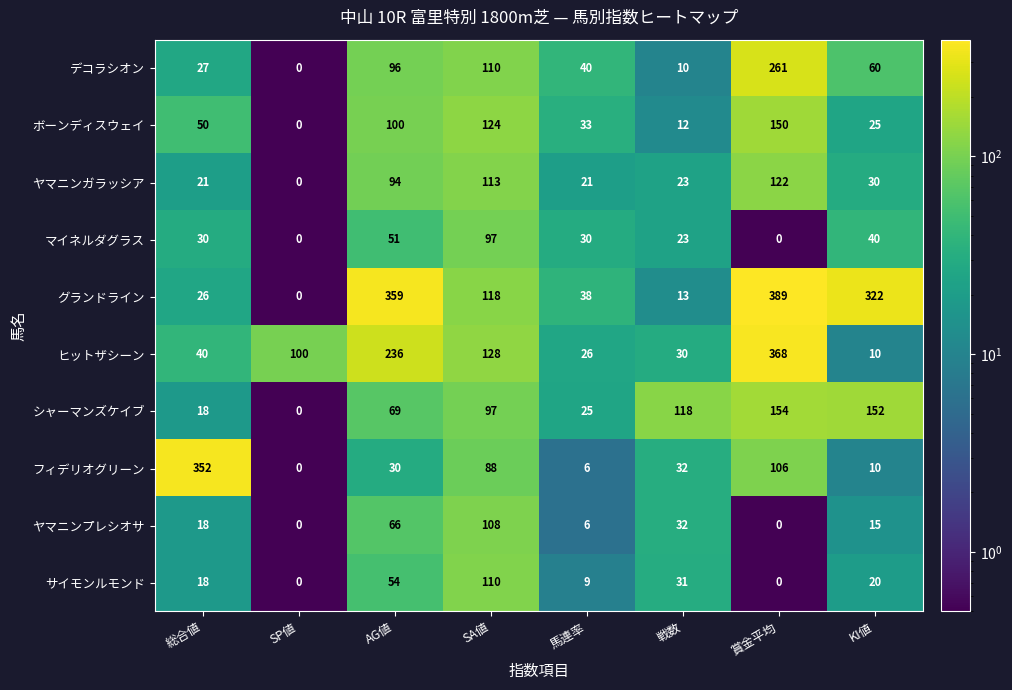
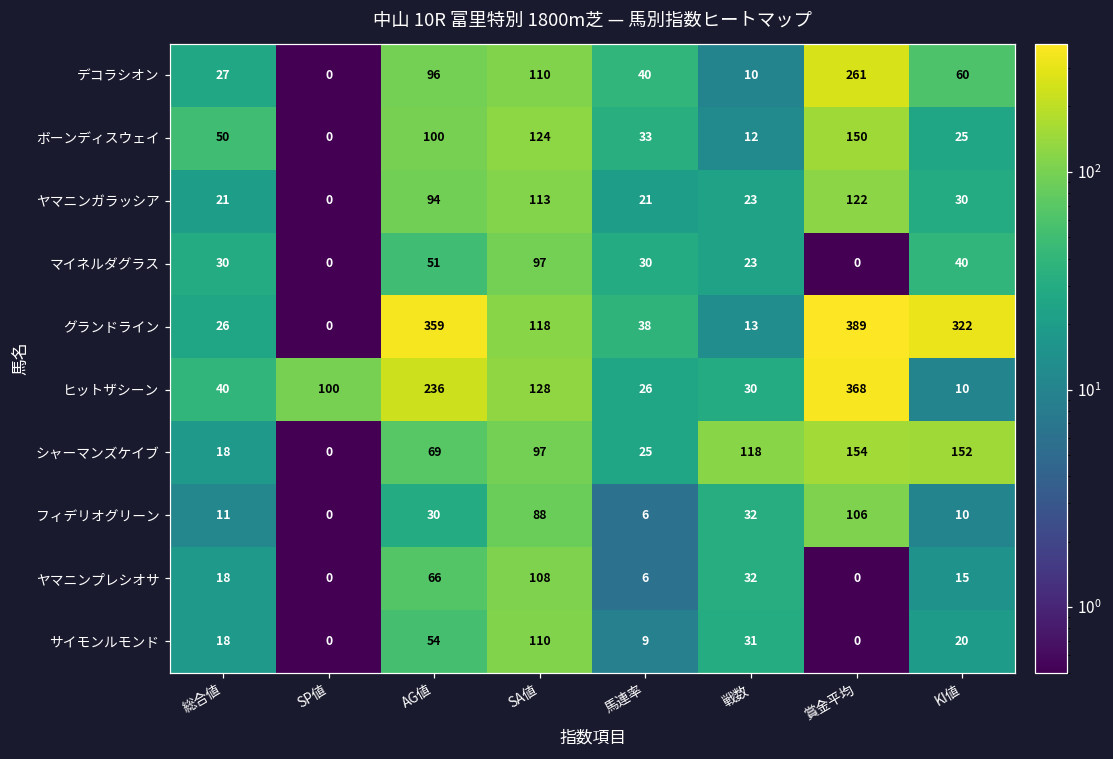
  {
    "デコラシオン": {
      "総合値": 27,
      "SP値": 0,
      "AG値": 96,
      "SA値": 110,
      "馬連率": 40,
      "戦数": 10,
      "賞金平均": 261,
      "KI値": 60
    },
    "ボーンディスウェイ": {
      "総合値": 50,
      "SP値": 0,
      "AG値": 100,
      "SA値": 124,
      "馬連率": 33,
      "戦数": 12,
      "賞金平均": 150,
      "KI値": 25
    },
    "ヤマニンガラッシア": {
      "総合値": 21,
      "SP値": 0,
      "AG値": 94,
      "SA値": 113,
      "馬連率": 21,
      "戦数": 23,
      "賞金平均": 122,
      "KI値": 30
    },
    "マイネルダグラス": {
      "総合値": 30,
      "SP値": 0,
      "AG値": 51,
      "SA値": 97,
      "馬連率": 30,
      "戦数": 23,
      "賞金平均": 0,
      "KI値": 40
    },
    "グランドライン": {
      "総合値": 26,
      "SP値": 0,
      "AG値": 359,
      "SA値": 118,
      "馬連率": 38,
      "戦数": 13,
      "賞金平均": 389,
      "KI値": 322
    },
    "ヒットザシーン": {
      "総合値": 40,
      "SP値": 100,
      "AG値": 236,
      "SA値": 128,
      "馬連率": 26,
      "戦数": 30,
      "賞金平均": 368,
      "KI値": 10
    },
    "シャーマンズケイブ": {
      "総合値": 18,
      "SP値": 0,
      "AG値": 69,
      "SA値": 97,
      "馬連率": 25,
      "戦数": 118,
      "賞金平均": 154,
      "KI値": 152
    },
    "フィデリオグリーン": {
-     "総合値": 352,
+     "総合値": 11,
      "SP値": 0,
      "AG値": 30,
      "SA値": 88,
      "馬連率": 6,
      "戦数": 32,
      "賞金平均": 106,
      "KI値": 10
    },
    "ヤマニンプレシオサ": {
      "総合値": 18,
      "SP値": 0,
      "AG値": 66,
      "SA値": 108,
      "馬連率": 6,
      "戦数": 32,
      "賞金平均": 0,
      "KI値": 15
    },
    "サイモンルモンド": {
      "総合値": 18,
      "SP値": 0,
      "AG値": 54,
      "SA値": 110,
      "馬連率": 9,
      "戦数": 31,
      "賞金平均": 0,
      "KI値": 20
    }
  }
